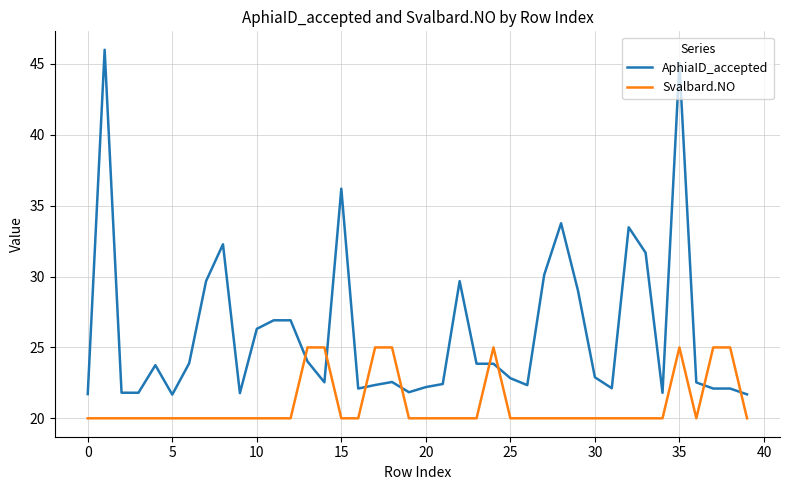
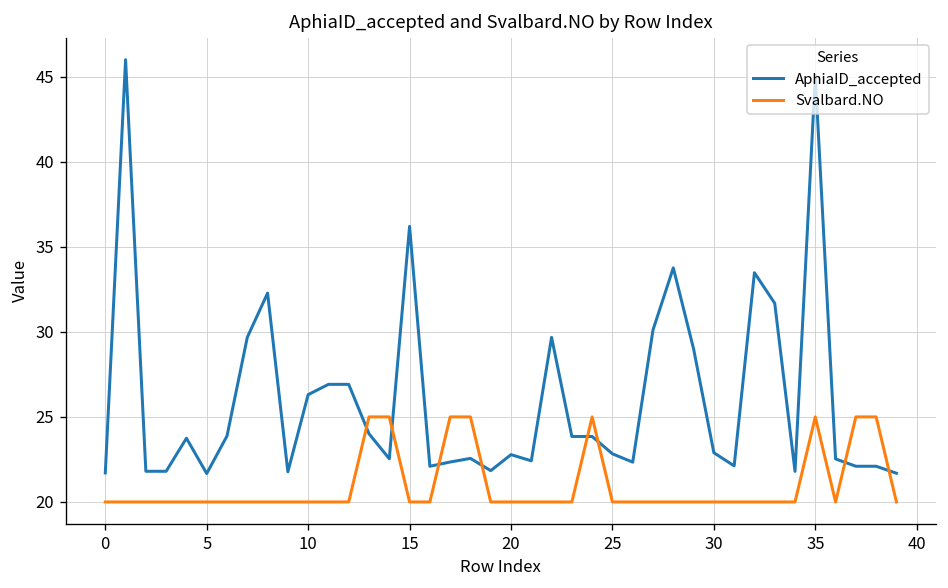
  {
    "AphiaID_accepted": {
      "0": 21.7,
      "5": 21.7,
      "10": 26.3,
      "15": 36.2,
-     "20": 22.2,
+     "20": 22.8,
      "25": 22.8,
      "30": 22.9
    },
    "Svalbard.NO": {
      "0": 20.0,
      "5": 20.0,
      "10": 20.0,
      "15": 20.0,
      "20": 20.0,
      "25": 20.0,
      "30": 20.0,
      "35": 25.0
    }
  }
